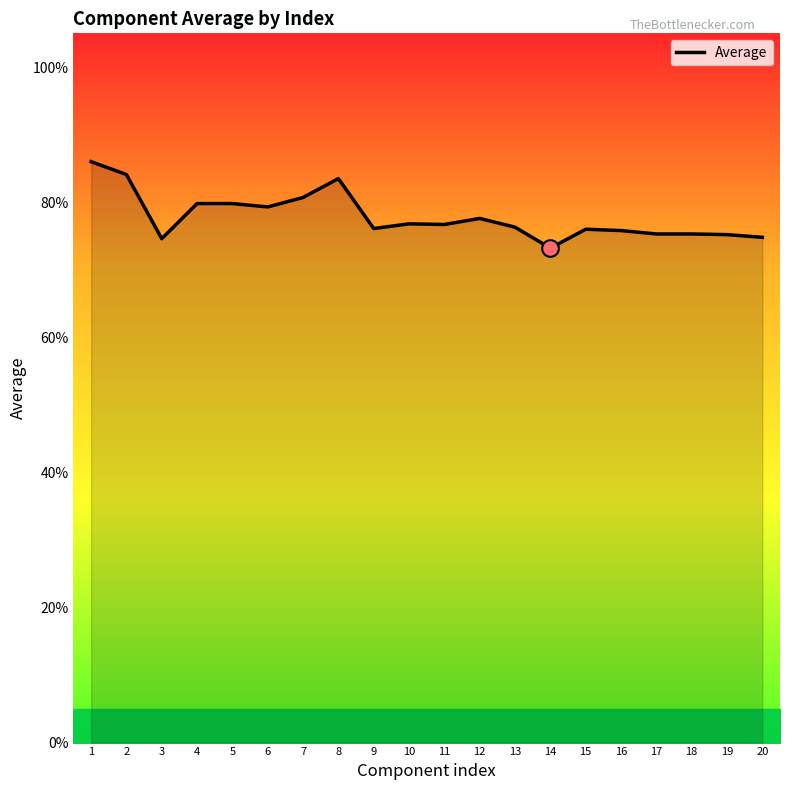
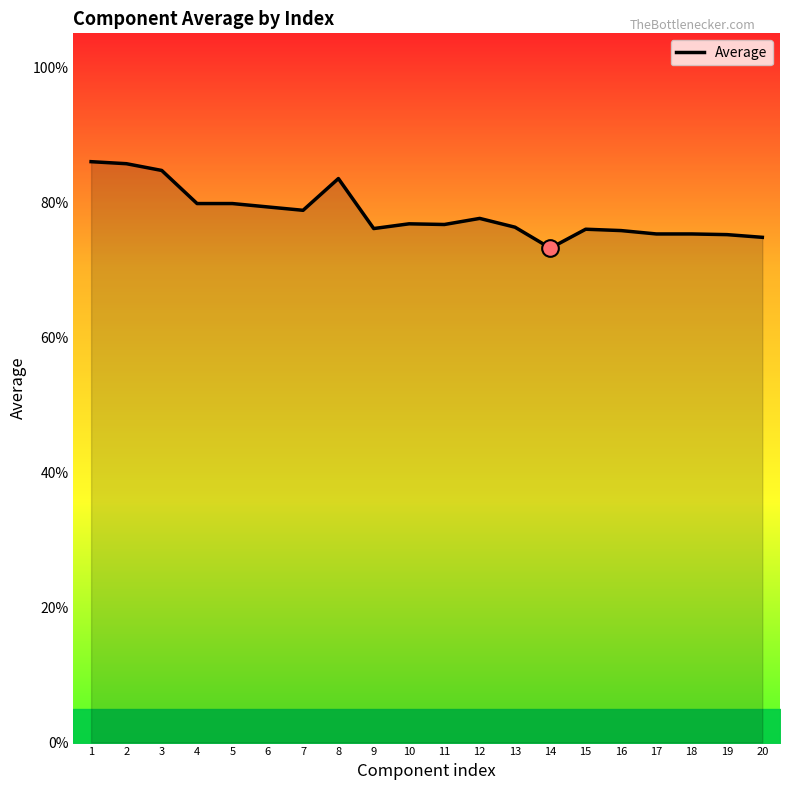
  {
    "Average": {
      "1": "86%",
-     "2": "84%",
-     "3": "75%",
+     "2": "86%",
+     "3": "85%",
      "4": "80%",
      "5": "80%",
      "6": "79%",
-     "7": "81%",
+     "7": "79%",
      "8": "84%",
      "9": "76%",
      "10": "77%",
      "11": "77%",
      "12": "78%",
      "13": "76%",
      "15": "76%",
      "16": "76%",
      "17": "75%",
      "18": "75%",
      "19": "75%",
      "20": "75%"
    }
  }
